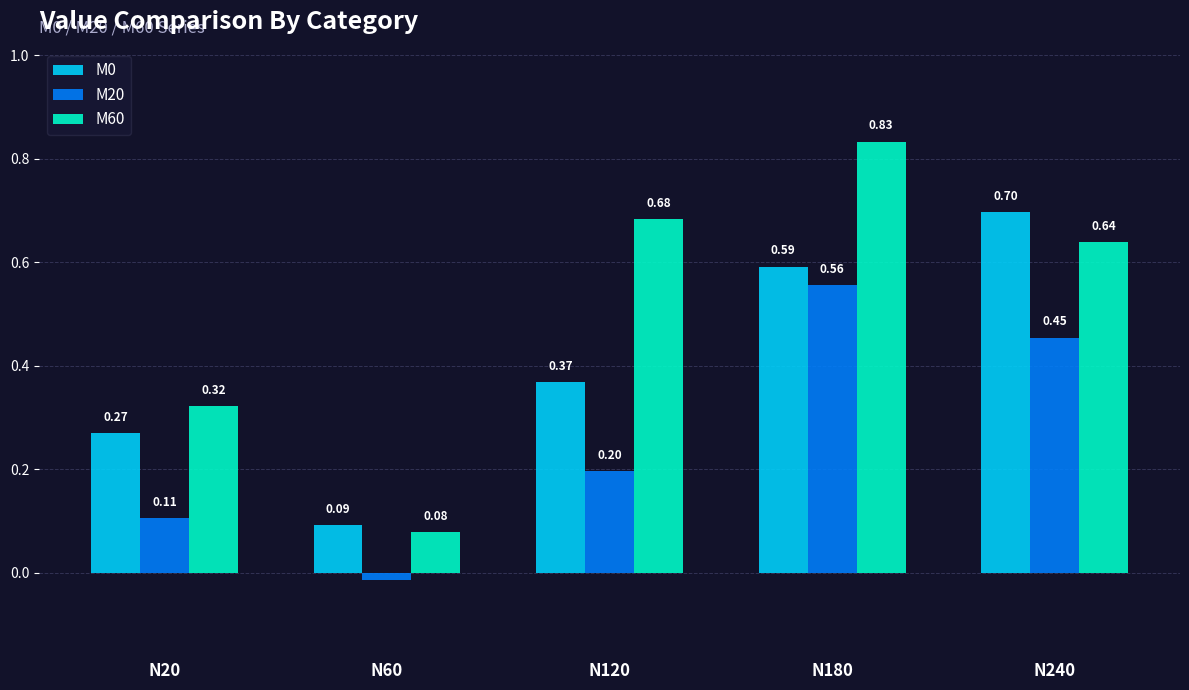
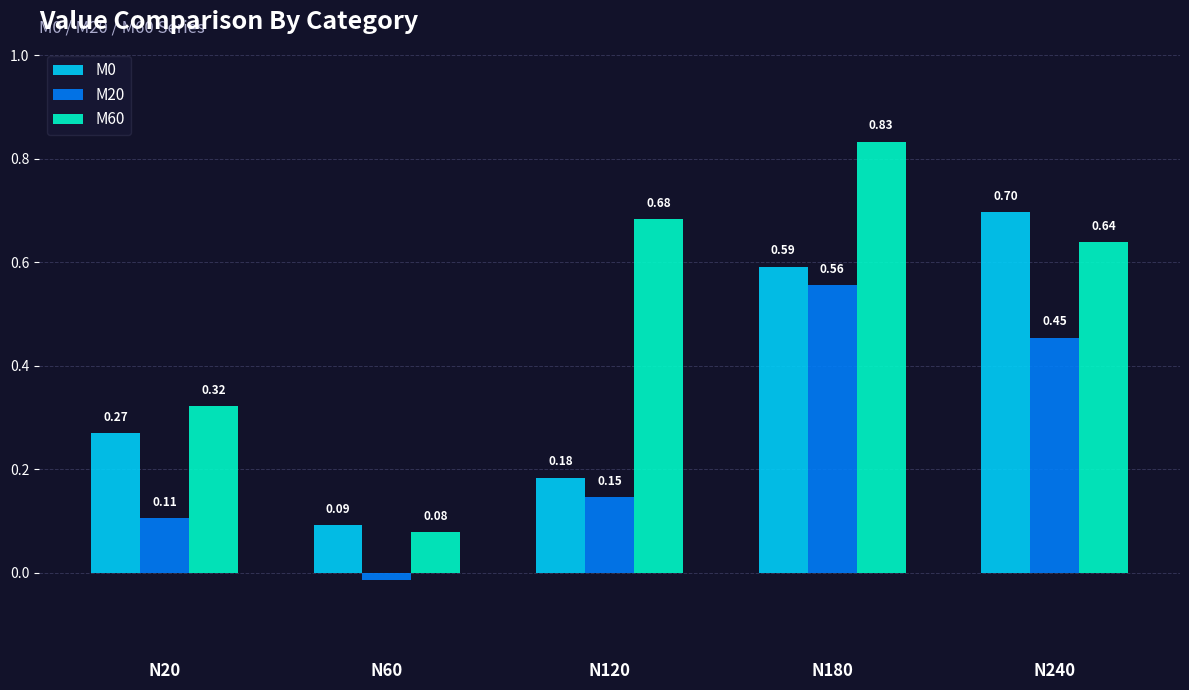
  {
    "M0": {
      "N20": 0.27,
      "N60": 0.09,
-     "N120": 0.37,
+     "N120": 0.18,
      "N180": 0.59,
      "N240": 0.70
    },
    "M20": {
      "N20": 0.11,
-     "N120": 0.20,
+     "N120": 0.15,
      "N180": 0.56,
      "N240": 0.45
    },
    "M60": {
      "N20": 0.32,
      "N60": 0.08,
      "N120": 0.68,
      "N180": 0.83,
      "N240": 0.64
    }
  }
